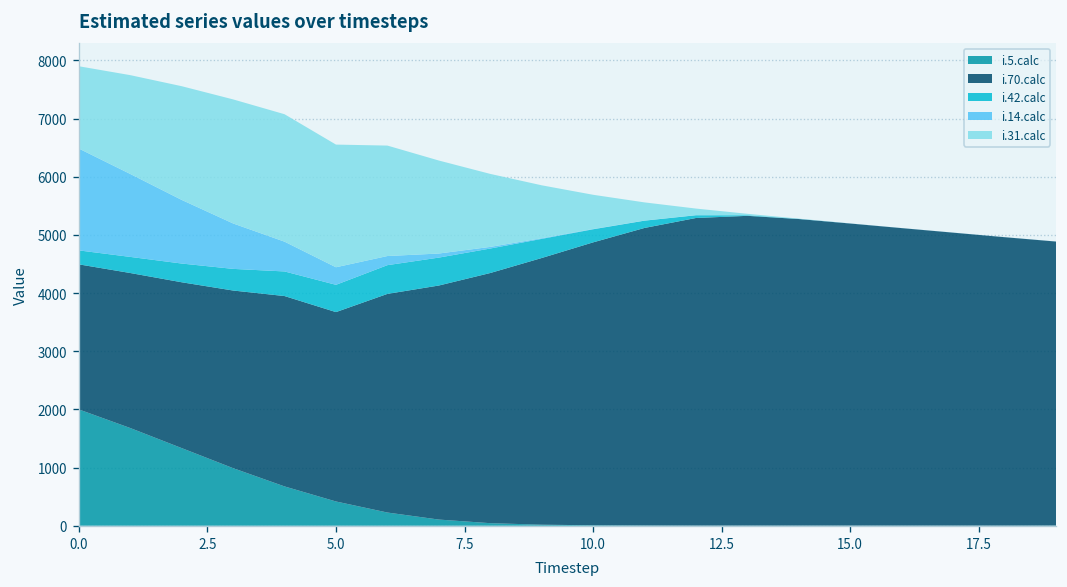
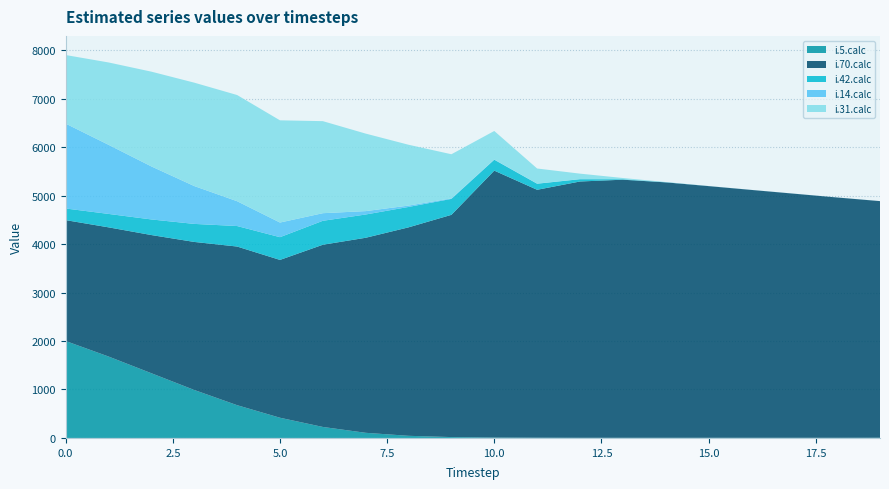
  {
    "i.70.calc": {
      "0.0": 2500,
      "5.0": 3300,
-     "10.0": 4900
+     "10.0": 5500
    }
  }
